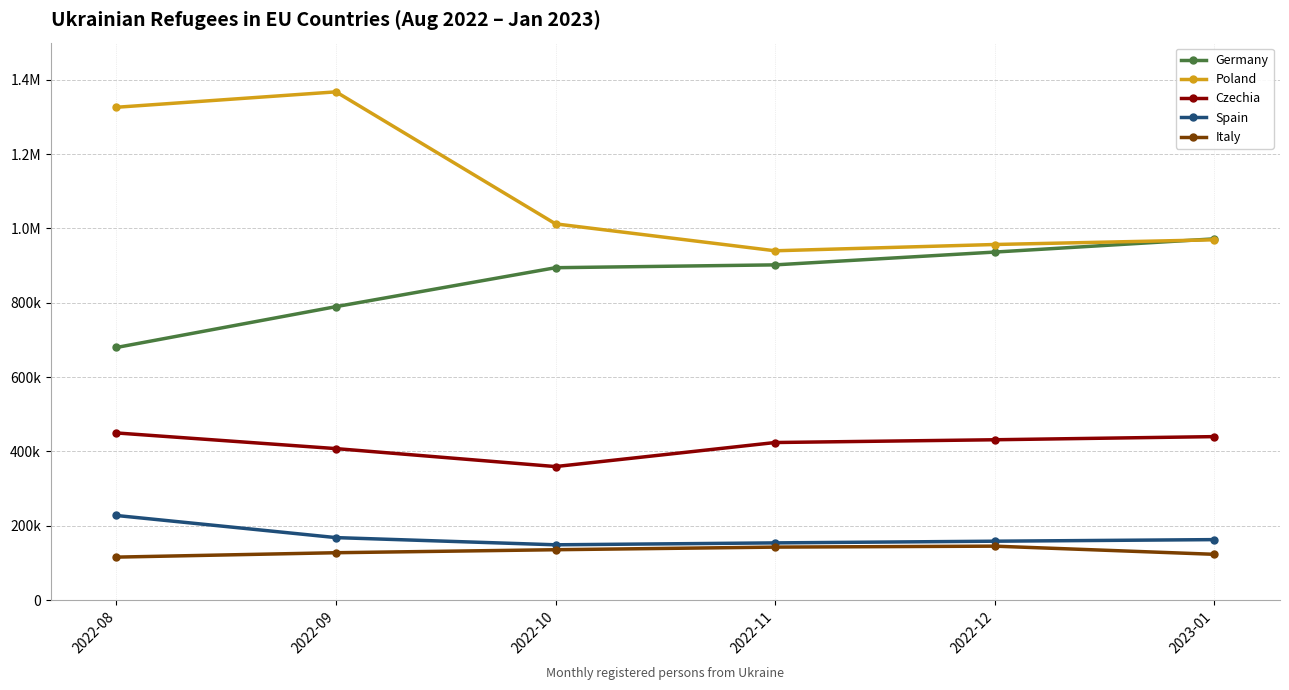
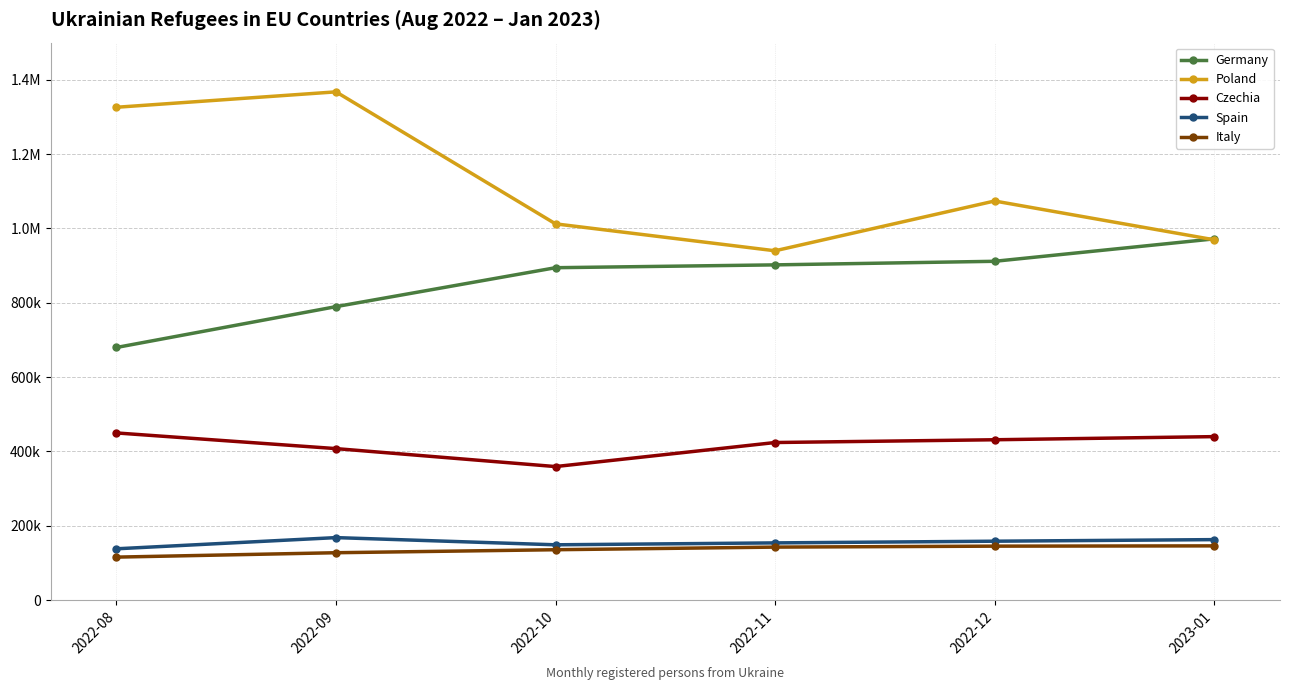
  {
    "Germany": {
      "2022-08": 680000,
      "2022-09": 790000,
      "2022-10": 890000,
      "2022-11": 900000,
-     "2022-12": 940000
+     "2022-12": 910000
    },
    "Poland": {
      "2022-08": 1330000,
      "2022-09": 1370000,
      "2022-10": 1010000,
      "2022-11": 940000,
-     "2022-12": 960000
+     "2022-12": 1070000
    },
    "Czechia": {
      "2022-08": 450000,
      "2022-09": 410000,
      "2022-10": 360000,
      "2022-11": 420000,
      "2022-12": 430000,
      "2023-01": 440000
    },
    "Spain": {
-     "2022-08": 230000,
+     "2022-08": 140000,
      "2022-09": 170000,
      "2022-10": 150000,
      "2022-11": 150000,
      "2022-12": 160000,
      "2023-01": 160000
    },
    "Italy": {
      "2022-08": 120000,
      "2022-09": 130000,
      "2022-10": 140000,
      "2022-11": 140000,
      "2022-12": 150000,
-     "2023-01": 120000
+     "2023-01": 150000
    }
  }
